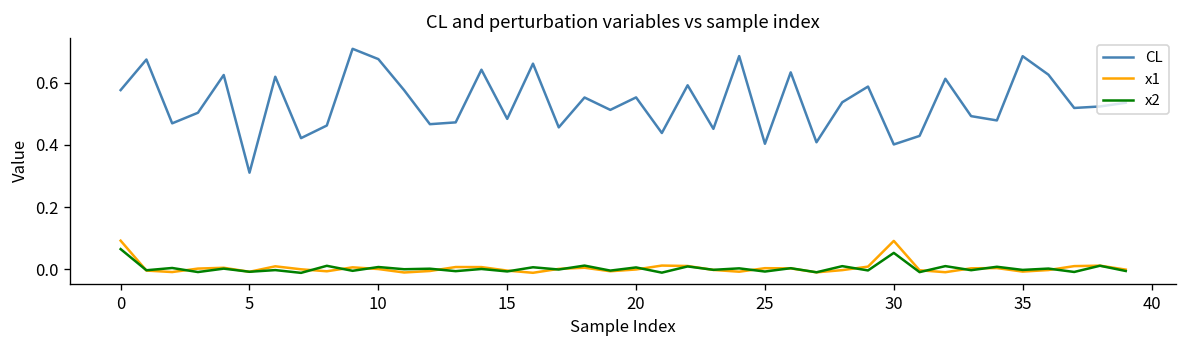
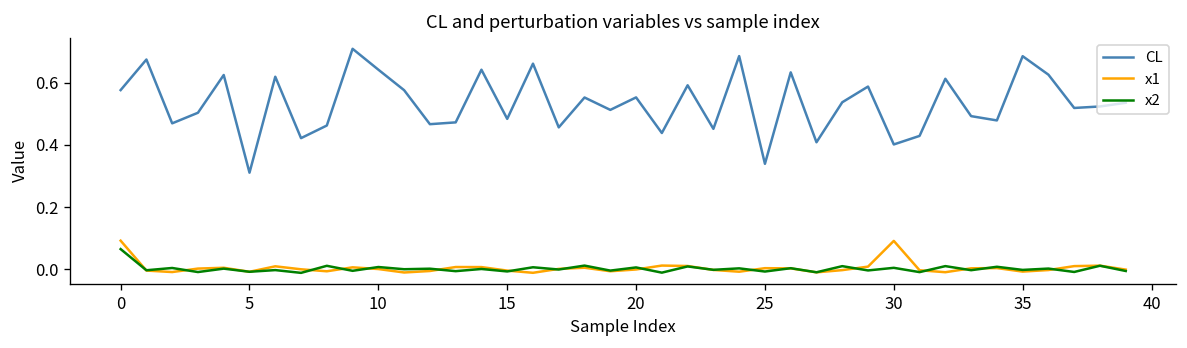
  {
    "CL": {
      "0": 0.58,
      "5": 0.31,
-     "10": 0.68,
+     "10": 0.64,
      "15": 0.48,
      "20": 0.55,
-     "25": 0.40,
+     "25": 0.34,
      "30": 0.40,
      "35": 0.69
    },
    "x1": {
      "0": 0.09,
      "25": 0.00,
      "30": 0.09
    },
    "x2": {
      "0": 0.06,
      "25": -0.01,
-     "30": 0.05
+     "30": 0.00
    }
  }
